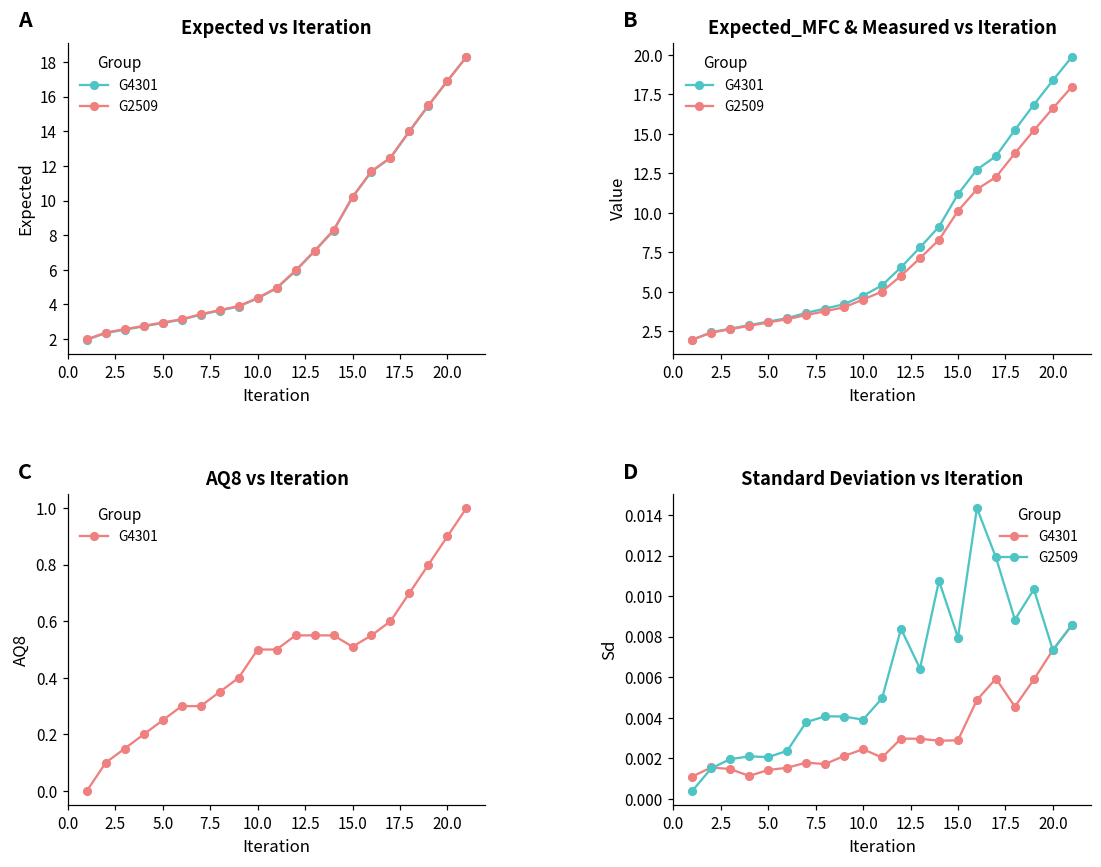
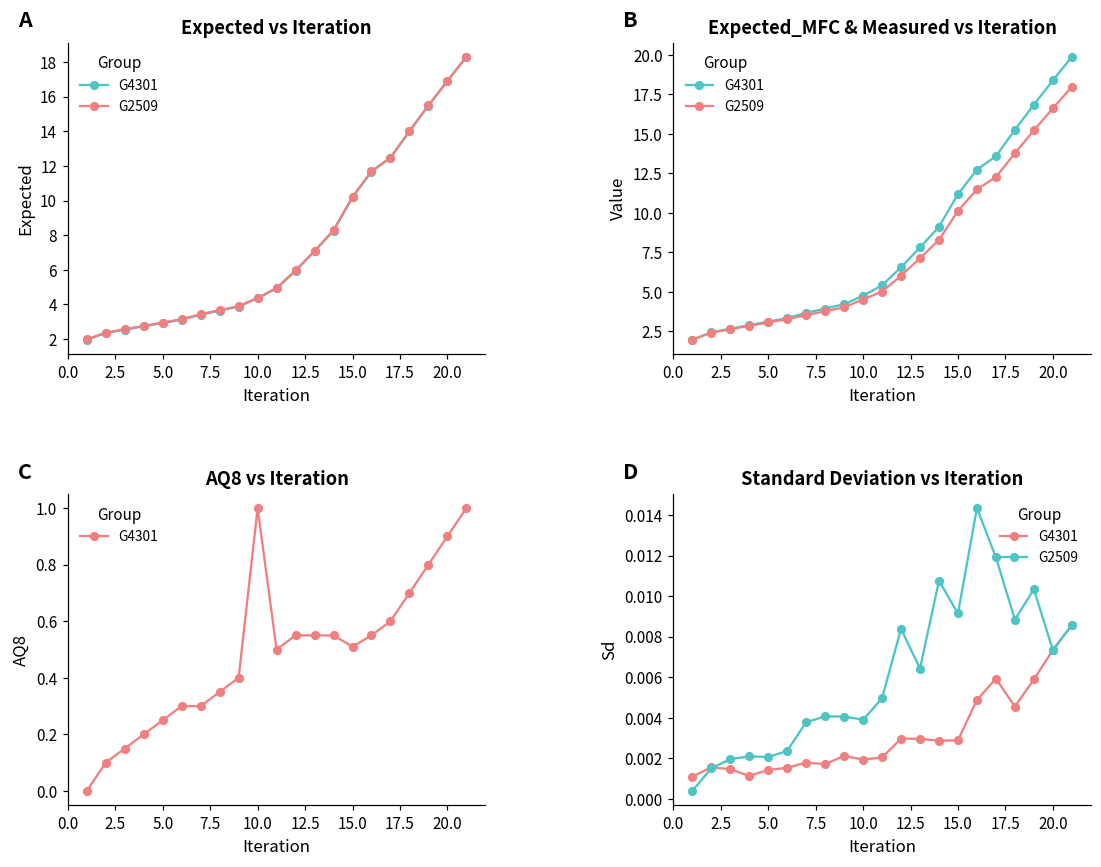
  {
    "AQ8 vs Iteration": {
      "5.0": 0.25,
-     "10.0": 0.5,
+     "10.0": 1.0,
      "15.0": 0.51,
      "20.0": 0.9
    },
    "Standard Deviation vs Iteration": {
      "G4301": {
        "5.0": 0.0014,
-       "10.0": 0.0024,
+       "10.0": 0.0019,
        "15.0": 0.0029
      },
      "G2509": {
        "5.0": 0.0021,
        "10.0": 0.0039,
-       "15.0": 0.0080
+       "15.0": 0.0091
      }
    }
  }
